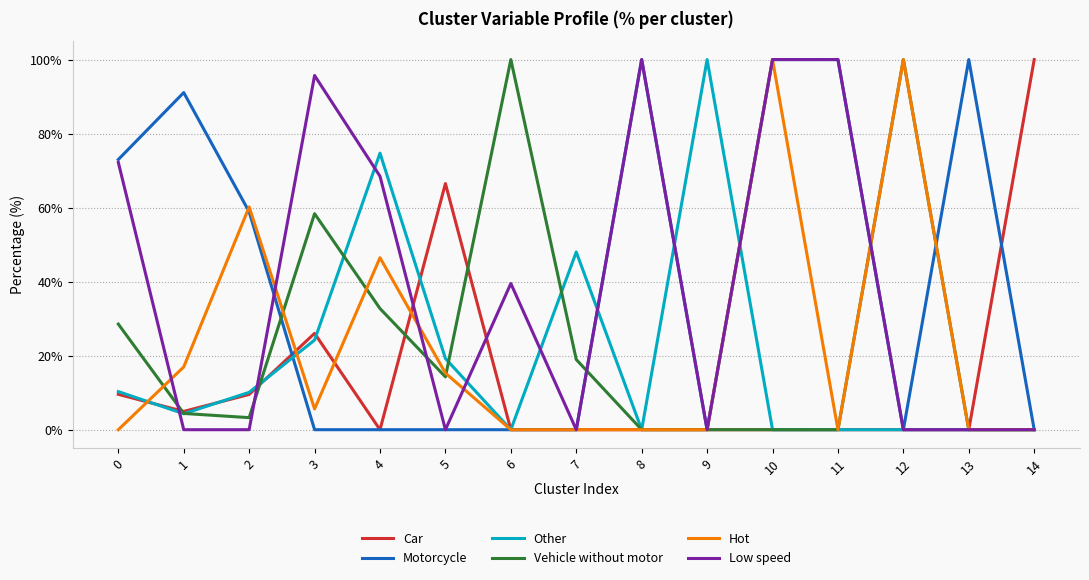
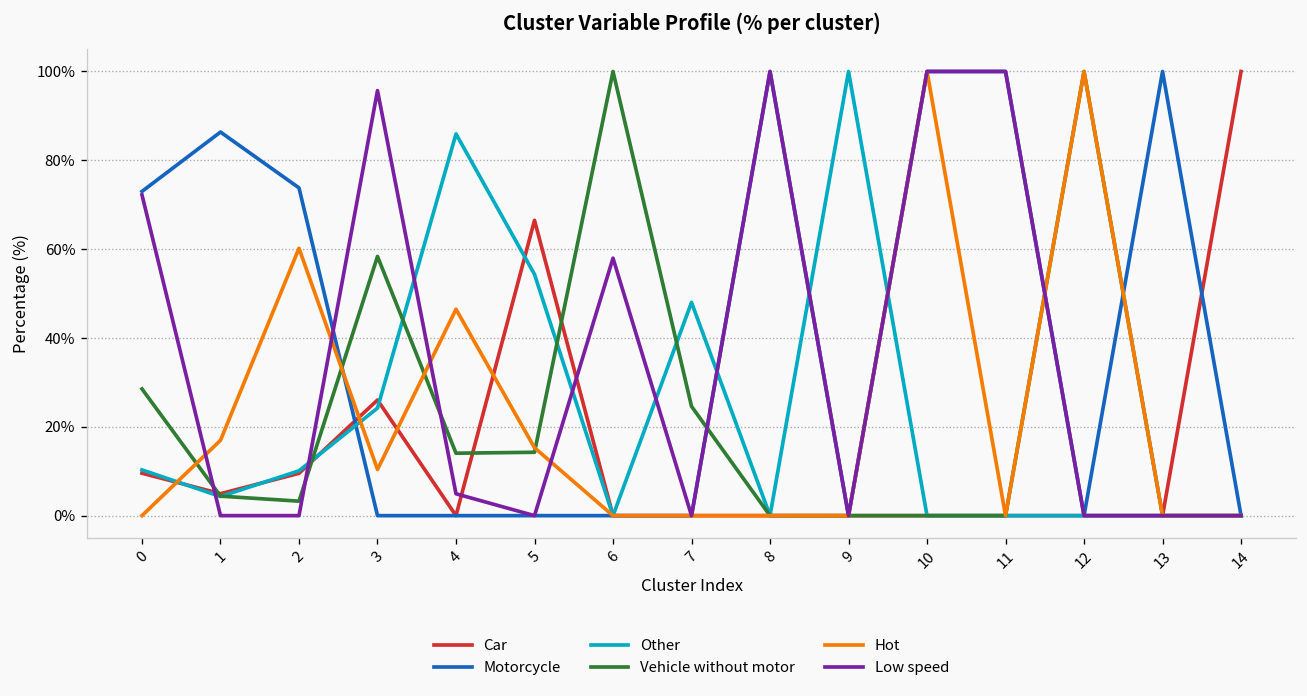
  {
    "Car": {
      "0": "10%",
      "3": "26%",
      "5": "66%",
      "14": "100%"
    },
    "Motorcycle": {
      "0": "73%",
-     "1": "91%",
-     "2": "59%",
+     "1": "86%",
+     "2": "74%",
      "3": "0%",
      "13": "100%"
    },
    "Other": {
      "0": "10%",
      "3": "24%",
-     "4": "75%",
-     "5": "19%",
+     "4": "86%",
+     "5": "54%",
      "7": "48%",
      "9": "100%"
    },
    "Vehicle without motor": {
      "0": "29%",
      "2": "3%",
      "3": "58%",
-     "4": "33%",
+     "4": "14%",
      "5": "14%",
      "6": "100%",
-     "7": "19%"
+     "7": "25%"
    },
    "Hot": {
      "0": "0%",
      "1": "17%",
      "2": "60%",
-     "3": "6%",
+     "3": "10%",
      "4": "46%",
      "5": "15%"
    },
    "Low speed": {
      "0": "72%",
      "1": "0%",
      "2": "0%",
      "3": "96%",
-     "4": "68%",
-     "6": "40%"
+     "4": "5%",
+     "6": "58%"
    }
  }
